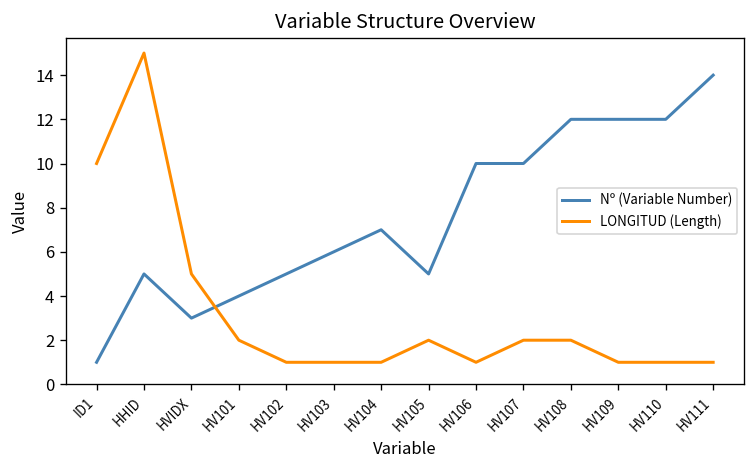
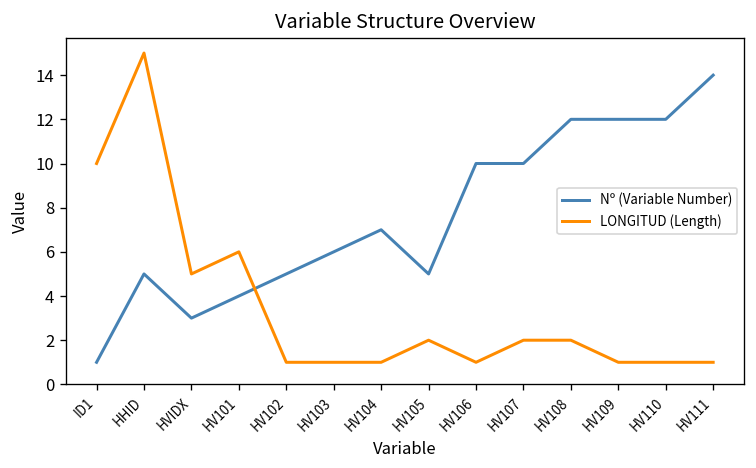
  {
    "Nº (Variable Number)": {
      "ID1": 1,
      "HHID": 5,
      "HVIDX": 3,
      "HV101": 4,
      "HV102": 5,
      "HV103": 6,
      "HV104": 7,
      "HV105": 5,
      "HV106": 10,
      "HV107": 10,
      "HV108": 12,
      "HV109": 12,
      "HV110": 12,
      "HV111": 14
    },
    "LONGITUD (Length)": {
      "ID1": 10,
      "HHID": 15,
      "HVIDX": 5,
-     "HV101": 2,
+     "HV101": 6,
      "HV102": 1,
      "HV103": 1,
      "HV104": 1,
      "HV105": 2,
      "HV106": 1,
      "HV107": 2,
      "HV108": 2,
      "HV109": 1,
      "HV110": 1,
      "HV111": 1
    }
  }
